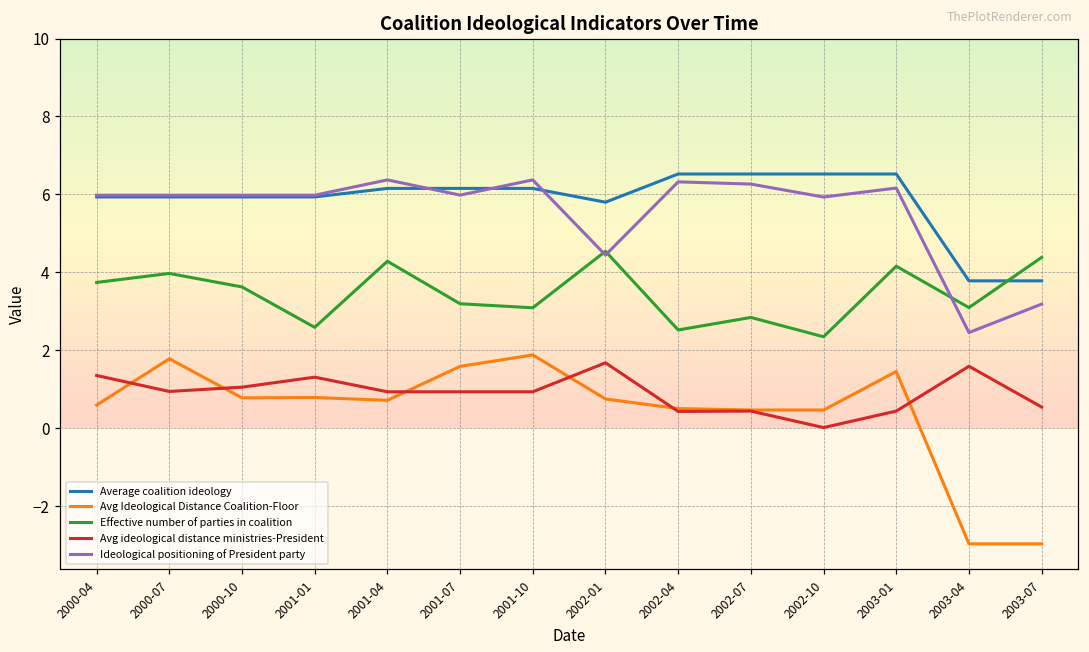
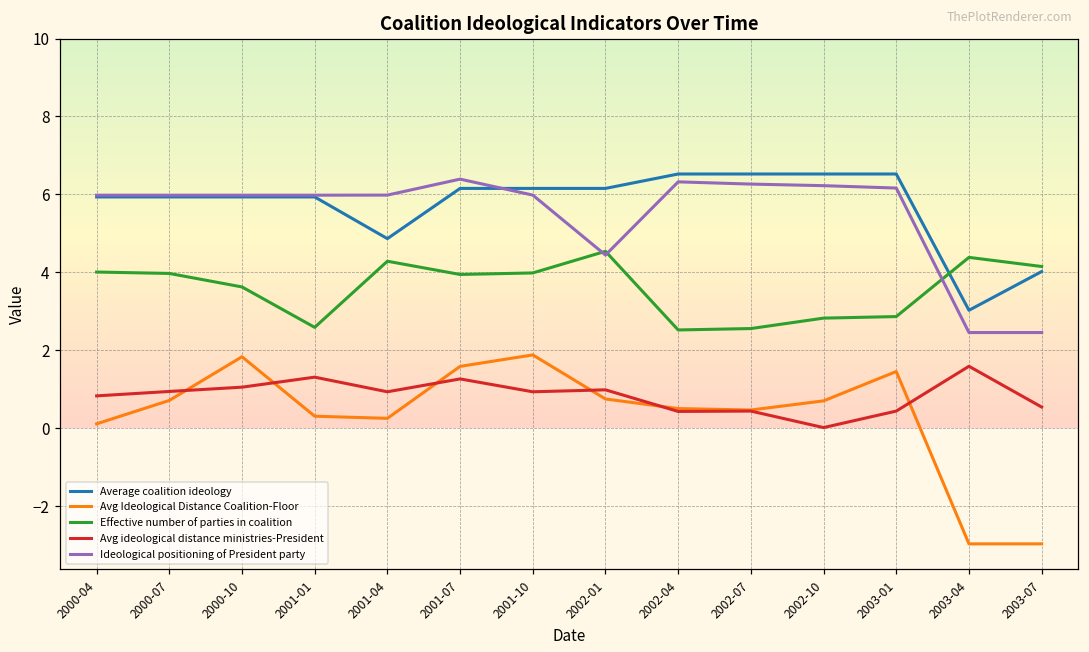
  {
    "Average coalition ideology": {
-     "2001-04": 6.2,
+     "2001-04": 4.9,
      "2001-07": 6.2,
      "2001-10": 6.2,
-     "2002-01": 5.8,
+     "2002-01": 6.2,
      "2002-04": 6.5,
      "2002-07": 6.5,
      "2002-10": 6.5,
      "2003-01": 6.5,
-     "2003-04": 3.8,
-     "2003-07": 3.8
+     "2003-04": 3.0,
+     "2003-07": 4.0
    },
    "Avg Ideological Distance Coalition-Floor": {
-     "2000-04": 0.6,
-     "2000-07": 1.8,
-     "2000-10": 0.8,
-     "2001-01": 0.8,
-     "2001-04": 0.7,
+     "2000-04": 0.1,
+     "2000-07": 0.7,
+     "2000-10": 1.8,
+     "2001-01": 0.3,
+     "2001-04": 0.2,
      "2001-07": 1.6,
      "2001-10": 1.9,
      "2002-01": 0.7,
      "2002-04": 0.5,
-     "2002-10": 0.5,
+     "2002-10": 0.7,
      "2003-01": 1.4,
      "2003-04": -3.0,
      "2003-07": -3.0
    },
    "Effective number of parties in coalition": {
-     "2000-04": 3.7,
+     "2000-04": 4.0,
      "2000-07": 4.0,
      "2000-10": 3.6,
      "2001-01": 2.6,
      "2001-04": 4.3,
-     "2001-07": 3.2,
-     "2001-10": 3.1,
+     "2001-07": 3.9,
+     "2001-10": 4.0,
      "2002-01": 4.5,
      "2002-04": 2.5,
-     "2002-07": 2.8,
-     "2002-10": 2.3,
-     "2003-01": 4.2,
-     "2003-04": 3.1,
-     "2003-07": 4.4
+     "2002-07": 2.6,
+     "2002-10": 2.8,
+     "2003-01": 2.9,
+     "2003-04": 4.4,
+     "2003-07": 4.1
    },
    "Avg ideological distance ministries-President": {
-     "2000-04": 1.3,
+     "2000-04": 0.8,
      "2000-07": 0.9,
      "2000-10": 1.0,
      "2001-01": 1.3,
      "2001-04": 0.9,
-     "2001-07": 0.9,
+     "2001-07": 1.3,
      "2001-10": 0.9,
-     "2002-01": 1.7,
+     "2002-01": 1.0,
      "2002-04": 0.4,
      "2002-10": 0.0,
      "2003-01": 0.4,
      "2003-04": 1.6,
      "2003-07": 0.5
    },
    "Ideological positioning of President party": {
-     "2001-04": 6.4,
-     "2001-07": 6.0,
-     "2001-10": 6.4,
+     "2001-04": 6.0,
+     "2001-07": 6.4,
+     "2001-10": 6.0,
      "2002-01": 4.4,
      "2002-04": 6.3,
      "2002-07": 6.3,
-     "2002-10": 5.9,
+     "2002-10": 6.2,
      "2003-01": 6.2,
      "2003-04": 2.4,
-     "2003-07": 3.2
+     "2003-07": 2.4
    }
  }
